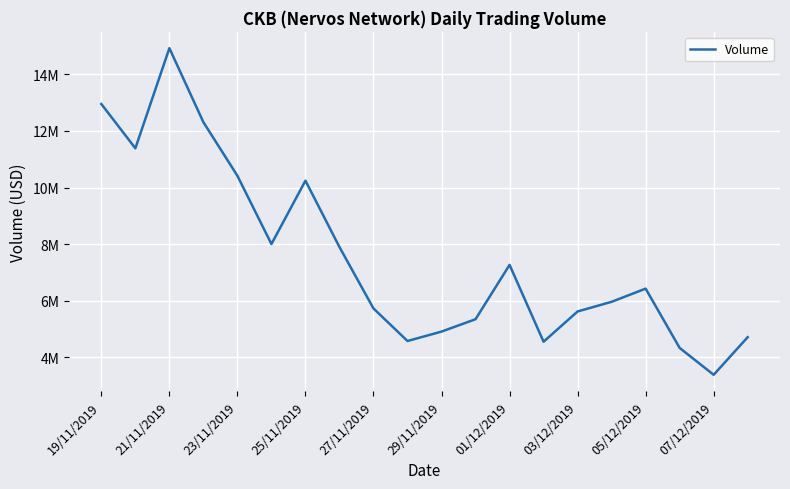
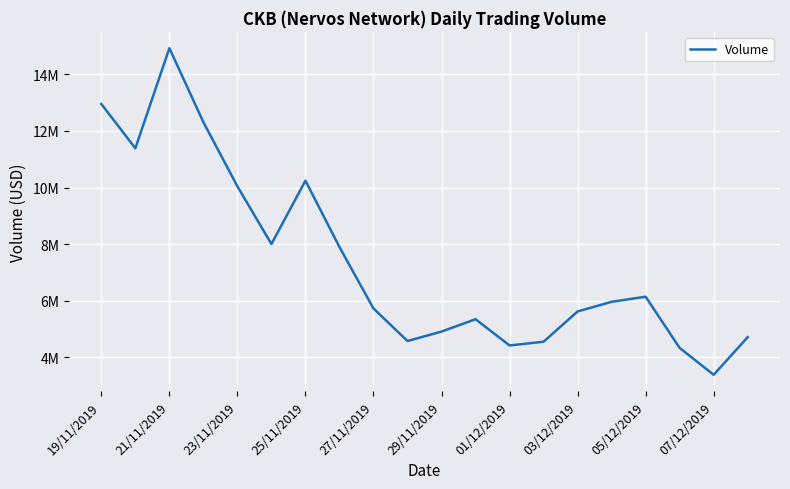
  {
    "19/11/2019": 13000000,
    "21/11/2019": 14900000,
-   "23/11/2019": 10400000,
+   "23/11/2019": 10000000,
    "25/11/2019": 10200000,
    "27/11/2019": 5700000,
    "29/11/2019": 4900000,
-   "01/12/2019": 7300000,
+   "01/12/2019": 4400000,
    "03/12/2019": 5600000,
-   "05/12/2019": 6400000,
+   "05/12/2019": 6100000,
    "07/12/2019": 3400000
  }
